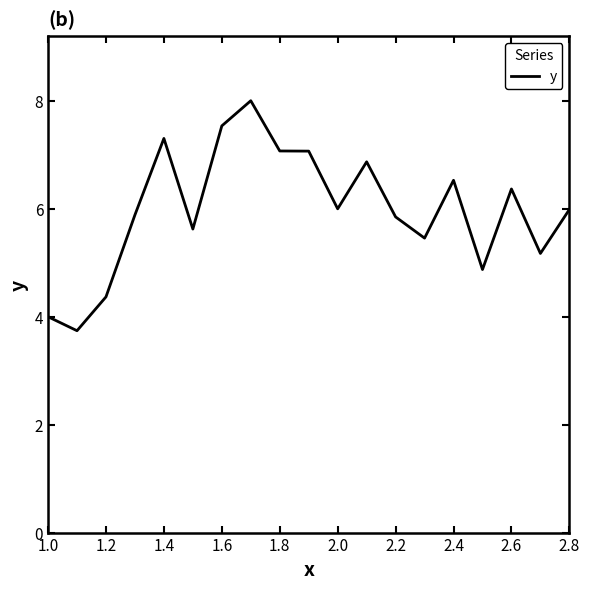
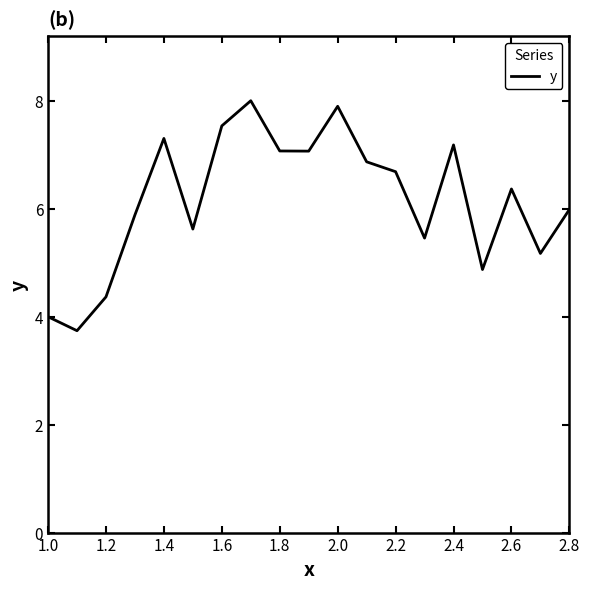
  {
    "1.0": 4.0,
    "1.2": 4.4,
    "1.4": 7.3,
    "1.6": 7.5,
    "1.8": 7.1,
-   "2.0": 6.0,
-   "2.2": 5.9,
-   "2.4": 6.5,
+   "2.0": 7.9,
+   "2.2": 6.7,
+   "2.4": 7.2,
    "2.6": 6.4,
    "2.8": 6.0
  }
